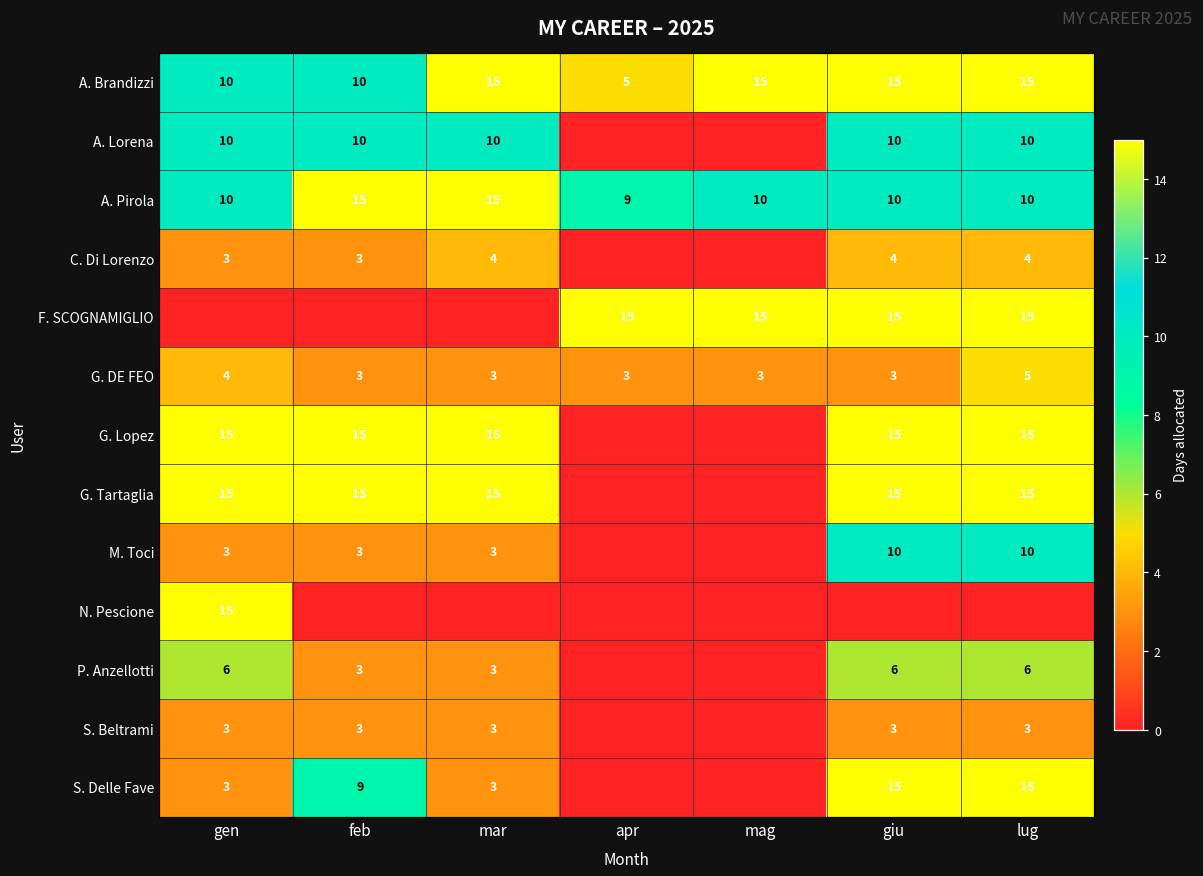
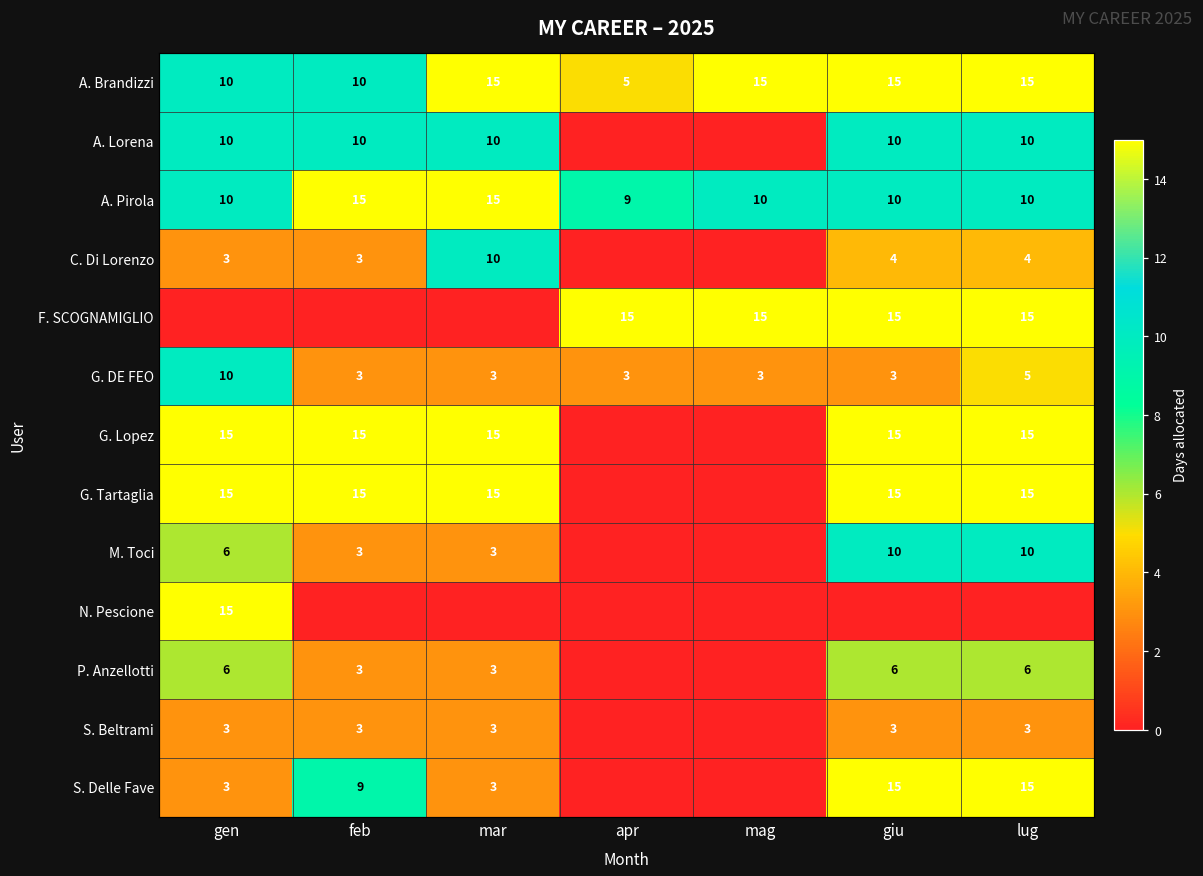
  {
    "A. Brandizzi": {
      "gen": 10,
      "feb": 10,
      "mar": 15,
      "apr": 5,
      "mag": 15,
      "giu": 15,
      "lug": 15
    },
    "A. Lorena": {
      "gen": 10,
      "feb": 10,
      "mar": 10,
      "giu": 10,
      "lug": 10
    },
    "A. Pirola": {
      "gen": 10,
      "feb": 15,
      "mar": 15,
      "apr": 9,
      "mag": 10,
      "giu": 10,
      "lug": 10
    },
    "C. Di Lorenzo": {
      "gen": 3,
      "feb": 3,
-     "mar": 4,
+     "mar": 10,
      "giu": 4,
      "lug": 4
    },
    "F. SCOGNAMIGLIO": {
      "apr": 15,
      "mag": 15,
      "giu": 15,
      "lug": 15
    },
    "G. DE FEO": {
-     "gen": 4,
+     "gen": 10,
      "feb": 3,
      "mar": 3,
      "apr": 3,
      "mag": 3,
      "giu": 3,
      "lug": 5
    },
    "G. Lopez": {
      "gen": 15,
      "feb": 15,
      "mar": 15,
      "giu": 15,
      "lug": 15
    },
    "G. Tartaglia": {
      "gen": 15,
      "feb": 15,
      "mar": 15,
      "giu": 15,
      "lug": 15
    },
    "M. Toci": {
-     "gen": 3,
+     "gen": 6,
      "feb": 3,
      "mar": 3,
      "giu": 10,
      "lug": 10
    },
    "N. Pescione": {
      "gen": 15
    },
    "P. Anzellotti": {
      "gen": 6,
      "feb": 3,
      "mar": 3,
      "giu": 6,
      "lug": 6
    },
    "S. Beltrami": {
      "gen": 3,
      "feb": 3,
      "mar": 3,
      "giu": 3,
      "lug": 3
    },
    "S. Delle Fave": {
      "gen": 3,
      "feb": 9,
      "mar": 3,
      "giu": 15,
      "lug": 15
    }
  }
